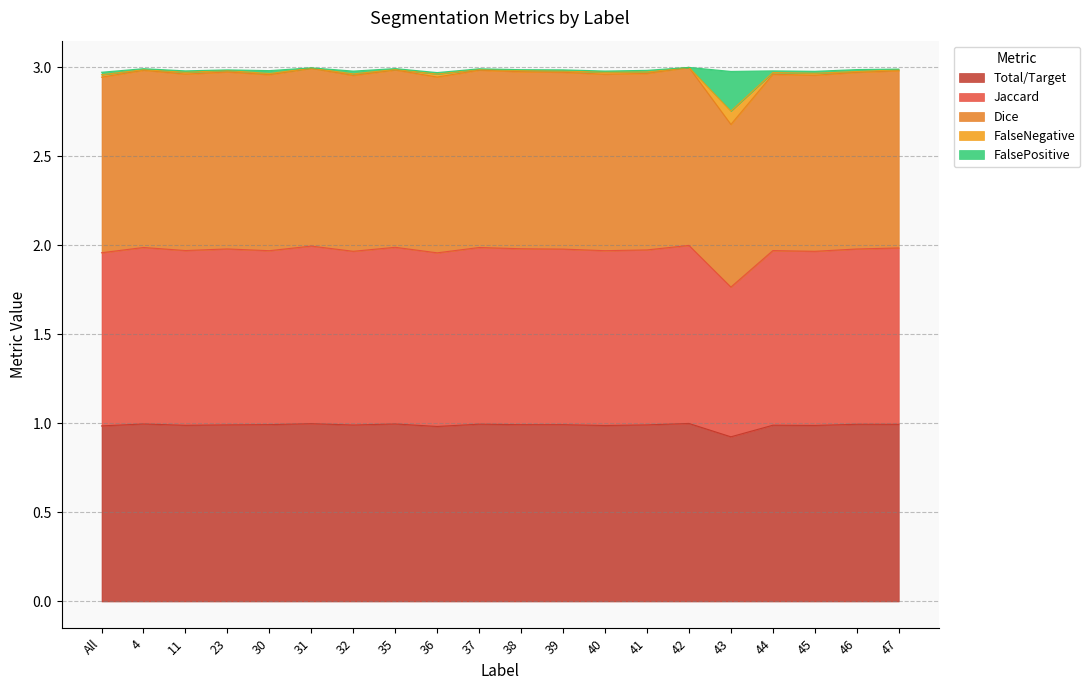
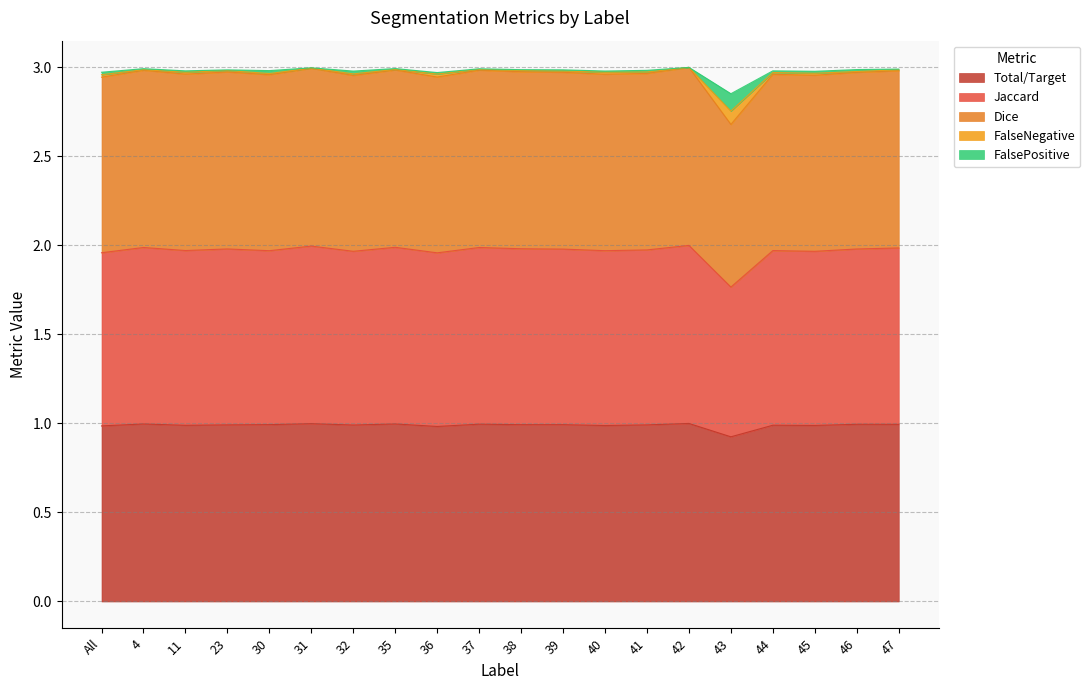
  {
    "FalsePositive": {
      "30": 0.02,
      "32": 0.02,
-     "43": 0.22
+     "43": 0.10
    }
  }
